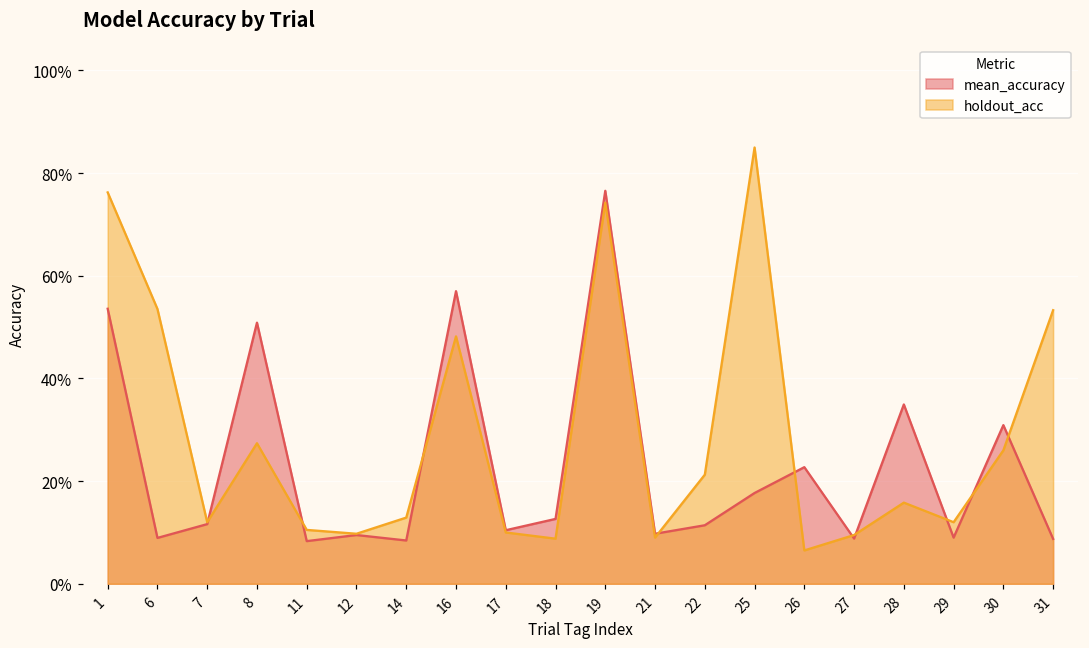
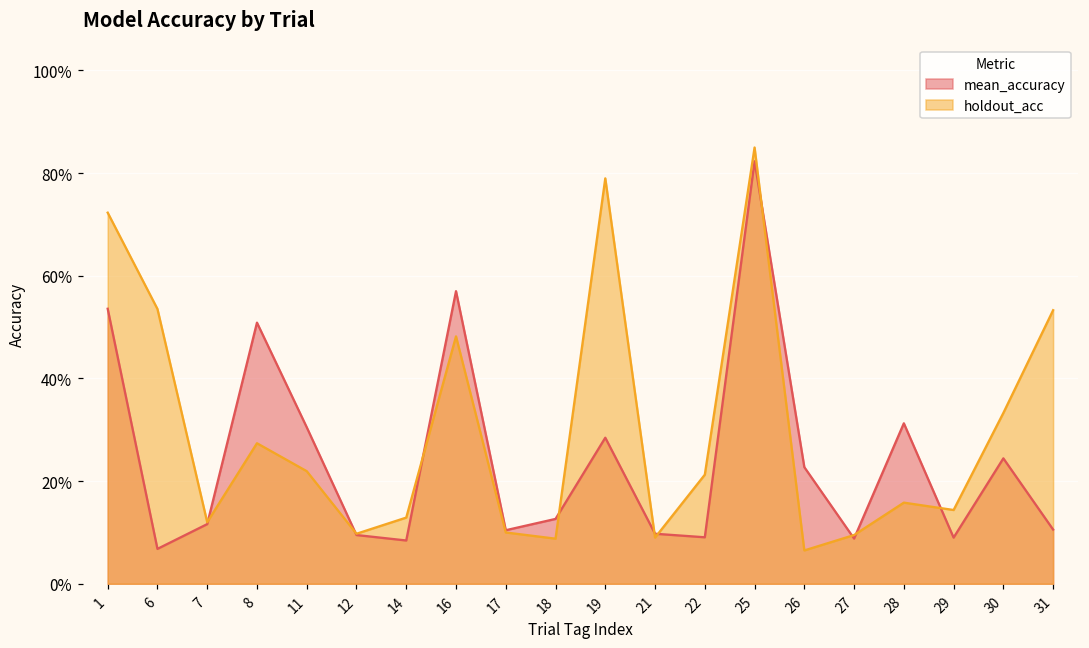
  {
    "mean_accuracy": {
      "1": "54%",
-     "6": "9%",
+     "6": "7%",
      "8": "51%",
-     "11": "8%",
+     "11": "30%",
      "14": "8%",
      "16": "57%",
      "18": "13%",
-     "19": "77%",
+     "19": "28%",
      "21": "10%",
-     "22": "11%",
-     "25": "18%",
+     "22": "9%",
+     "25": "82%",
      "26": "23%",
      "27": "9%",
-     "28": "35%",
+     "28": "31%",
      "29": "9%",
-     "30": "31%",
-     "31": "9%"
+     "30": "24%",
+     "31": "11%"
    },
    "holdout_acc": {
-     "1": "76%",
+     "1": "72%",
      "6": "54%",
      "8": "27%",
-     "11": "10%",
+     "11": "22%",
      "14": "13%",
      "16": "48%",
      "18": "9%",
-     "19": "74%",
+     "19": "79%",
      "21": "9%",
      "22": "21%",
      "25": "85%",
      "26": "6%",
      "27": "9%",
      "28": "16%",
-     "29": "12%",
-     "30": "26%",
+     "29": "14%",
+     "30": "33%",
      "31": "53%"
    }
  }
